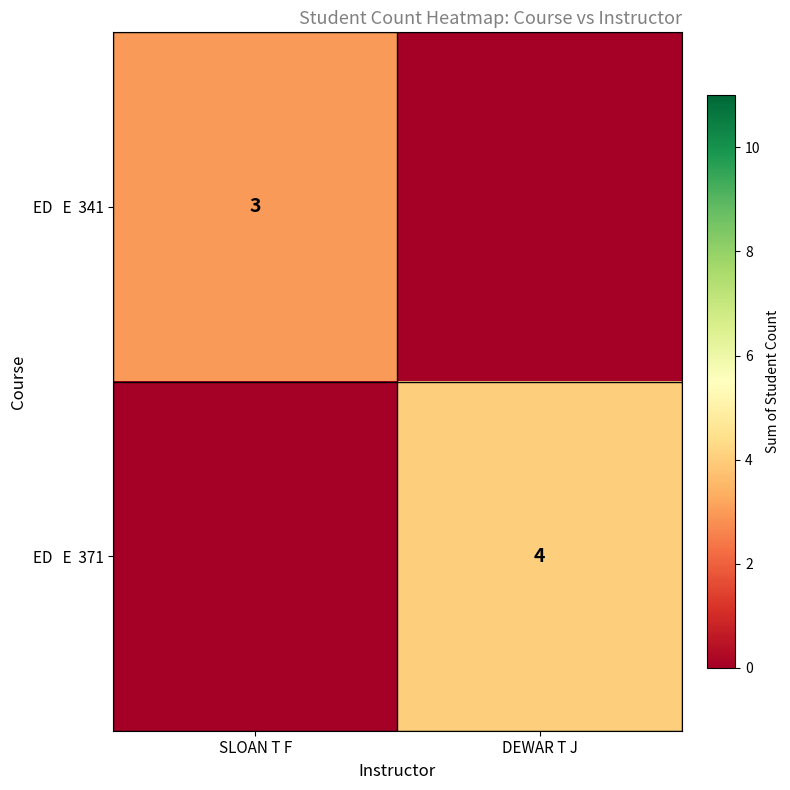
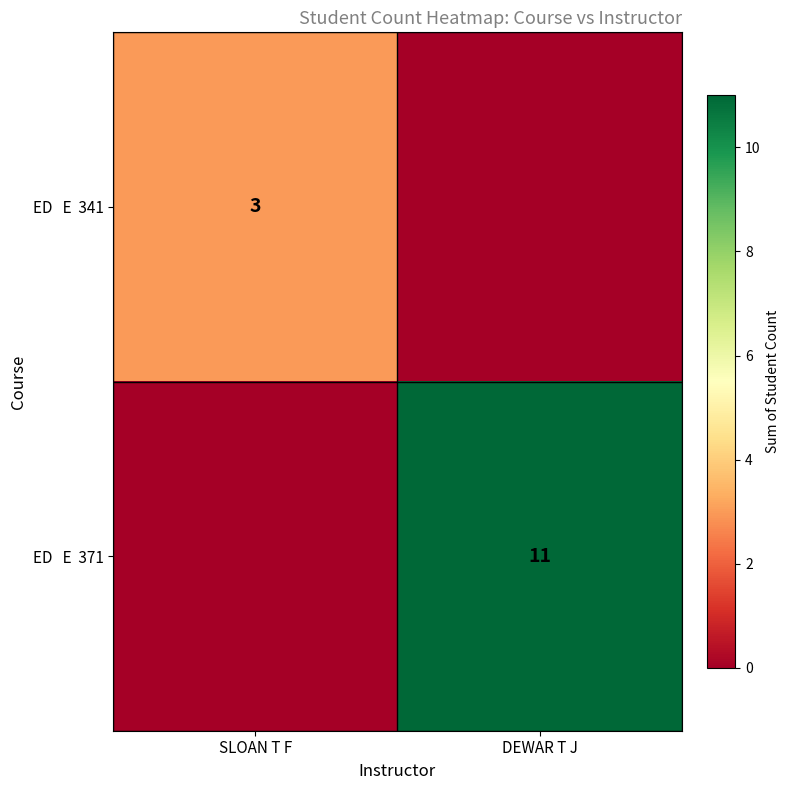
  {
    "ED E 341": {
      "SLOAN T F": 3
    },
    "ED E 371": {
-     "DEWAR T J": 4
+     "DEWAR T J": 11
    }
  }
